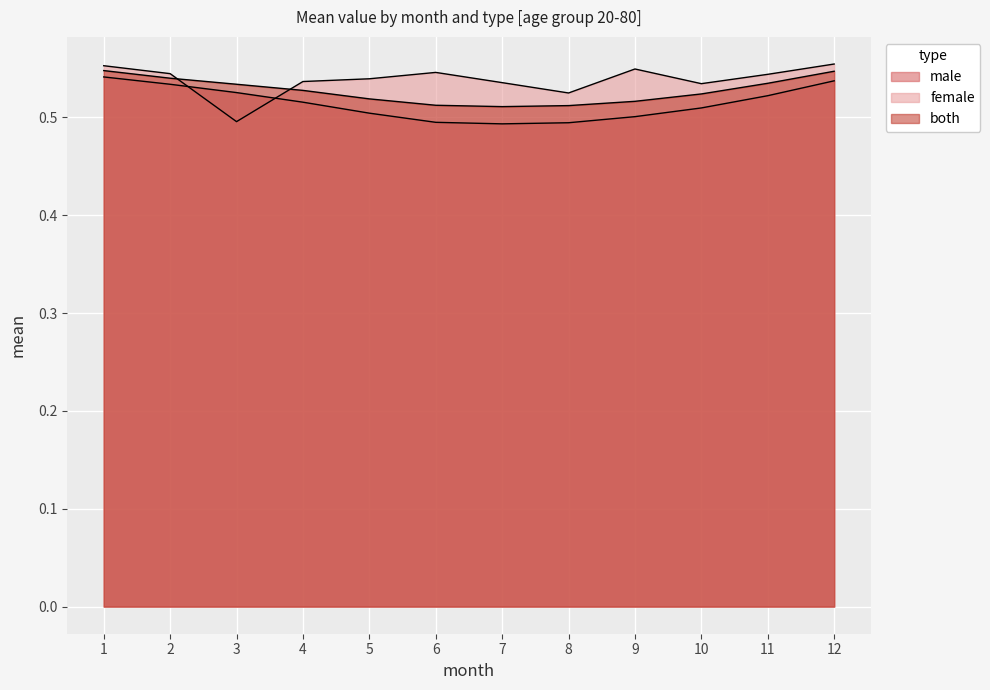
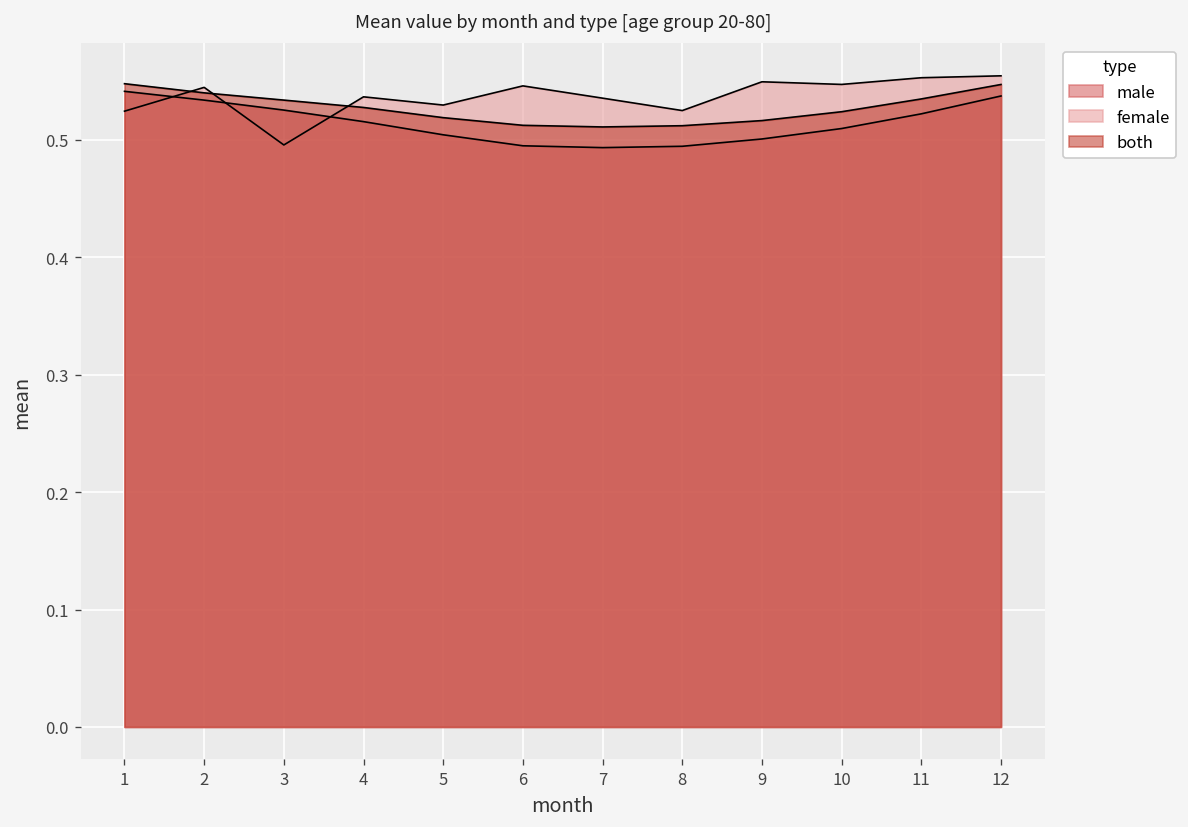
  {
    "female": {
-     "1": 0.55,
+     "1": 0.52,
      "2": 0.54,
      "3": 0.50,
      "4": 0.54,
-     "5": 0.54,
+     "5": 0.53,
      "6": 0.55,
      "7": 0.54,
      "8": 0.52,
      "9": 0.55,
-     "10": 0.53,
-     "11": 0.54,
+     "10": 0.55,
+     "11": 0.55,
      "12": 0.55
    }
  }
